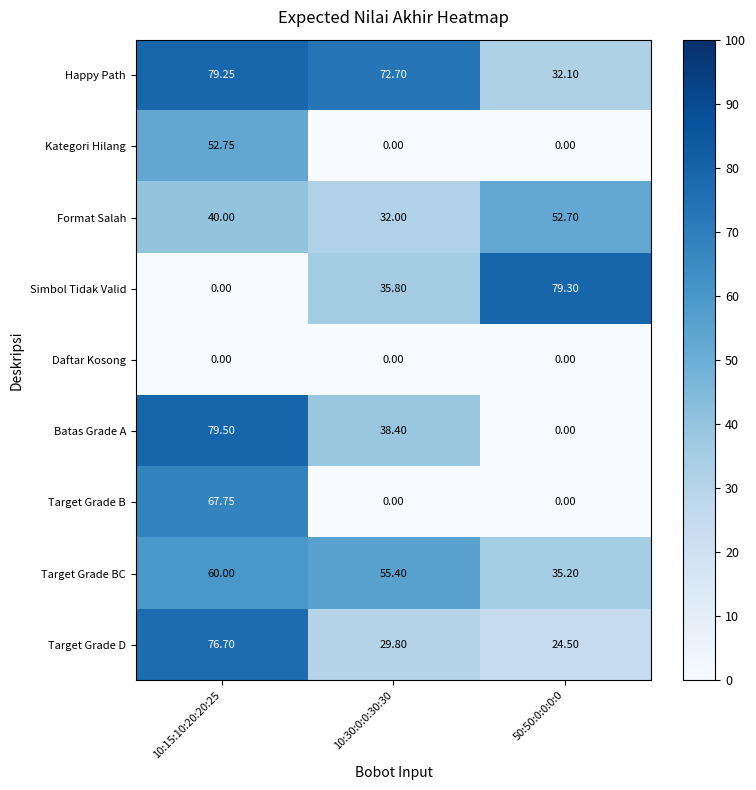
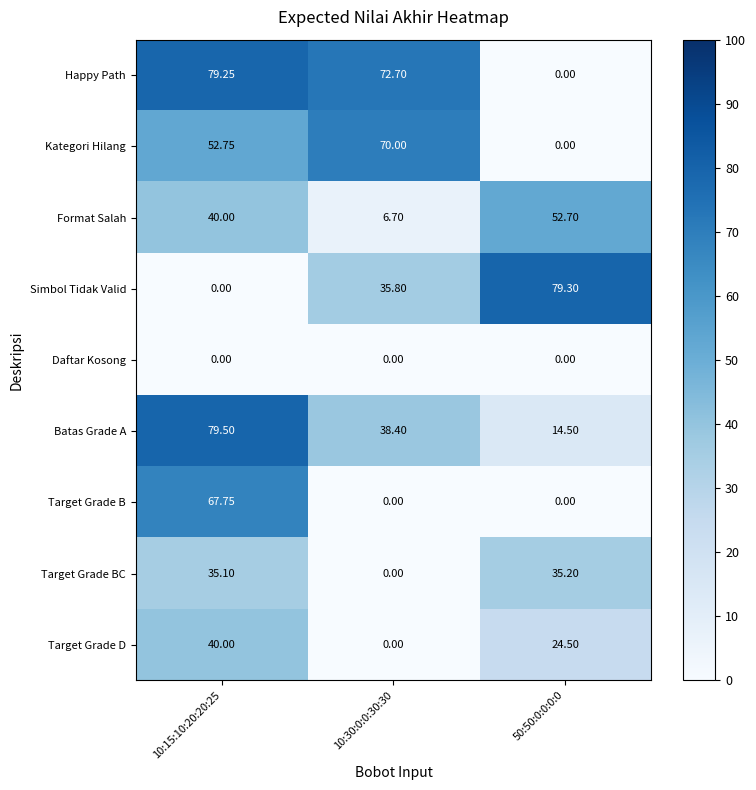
  {
    "Happy Path": {
      "10:15:10:20:20:25": 79.25,
      "10:30:0:0:30:30": 72.70,
-     "50:50:0:0:0:0": 32.10
+     "50:50:0:0:0:0": 0.00
    },
    "Kategori Hilang": {
      "10:15:10:20:20:25": 52.75,
-     "10:30:0:0:30:30": 0.00,
+     "10:30:0:0:30:30": 70.00,
      "50:50:0:0:0:0": 0.00
    },
    "Format Salah": {
      "10:15:10:20:20:25": 40.00,
-     "10:30:0:0:30:30": 32.00,
+     "10:30:0:0:30:30": 6.70,
      "50:50:0:0:0:0": 52.70
    },
    "Simbol Tidak Valid": {
      "10:15:10:20:20:25": 0.00,
      "10:30:0:0:30:30": 35.80,
      "50:50:0:0:0:0": 79.30
    },
    "Daftar Kosong": {
      "10:15:10:20:20:25": 0.00,
      "10:30:0:0:30:30": 0.00,
      "50:50:0:0:0:0": 0.00
    },
    "Batas Grade A": {
      "10:15:10:20:20:25": 79.50,
      "10:30:0:0:30:30": 38.40,
-     "50:50:0:0:0:0": 0.00
+     "50:50:0:0:0:0": 14.50
    },
    "Target Grade B": {
      "10:15:10:20:20:25": 67.75,
      "10:30:0:0:30:30": 0.00,
      "50:50:0:0:0:0": 0.00
    },
    "Target Grade BC": {
-     "10:15:10:20:20:25": 60.00,
-     "10:30:0:0:30:30": 55.40,
+     "10:15:10:20:20:25": 35.10,
+     "10:30:0:0:30:30": 0.00,
      "50:50:0:0:0:0": 35.20
    },
    "Target Grade D": {
-     "10:15:10:20:20:25": 76.70,
-     "10:30:0:0:30:30": 29.80,
+     "10:15:10:20:20:25": 40.00,
+     "10:30:0:0:30:30": 0.00,
      "50:50:0:0:0:0": 24.50
    }
  }
